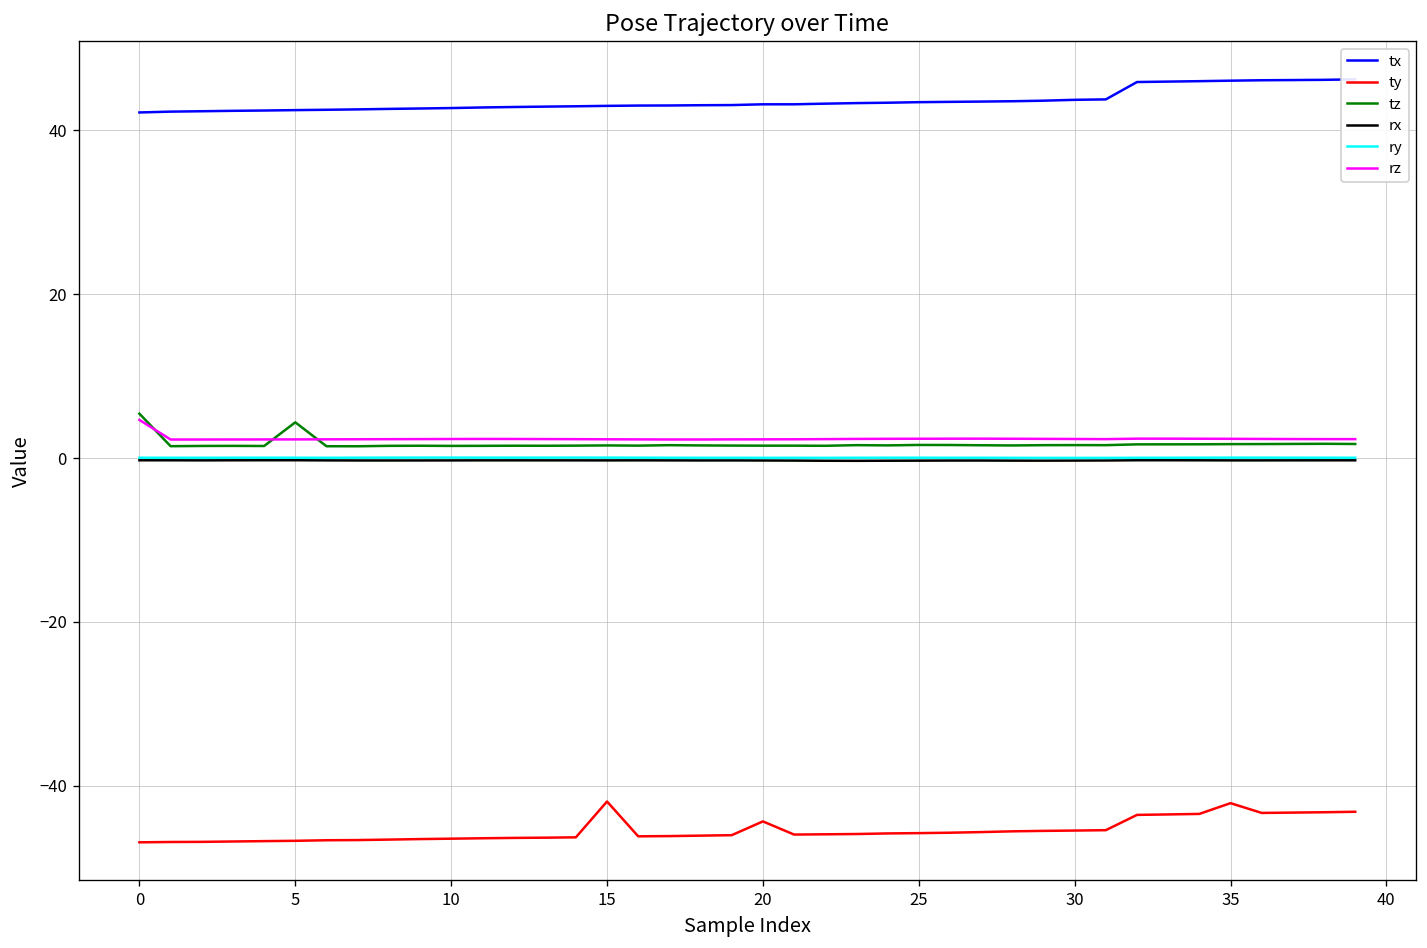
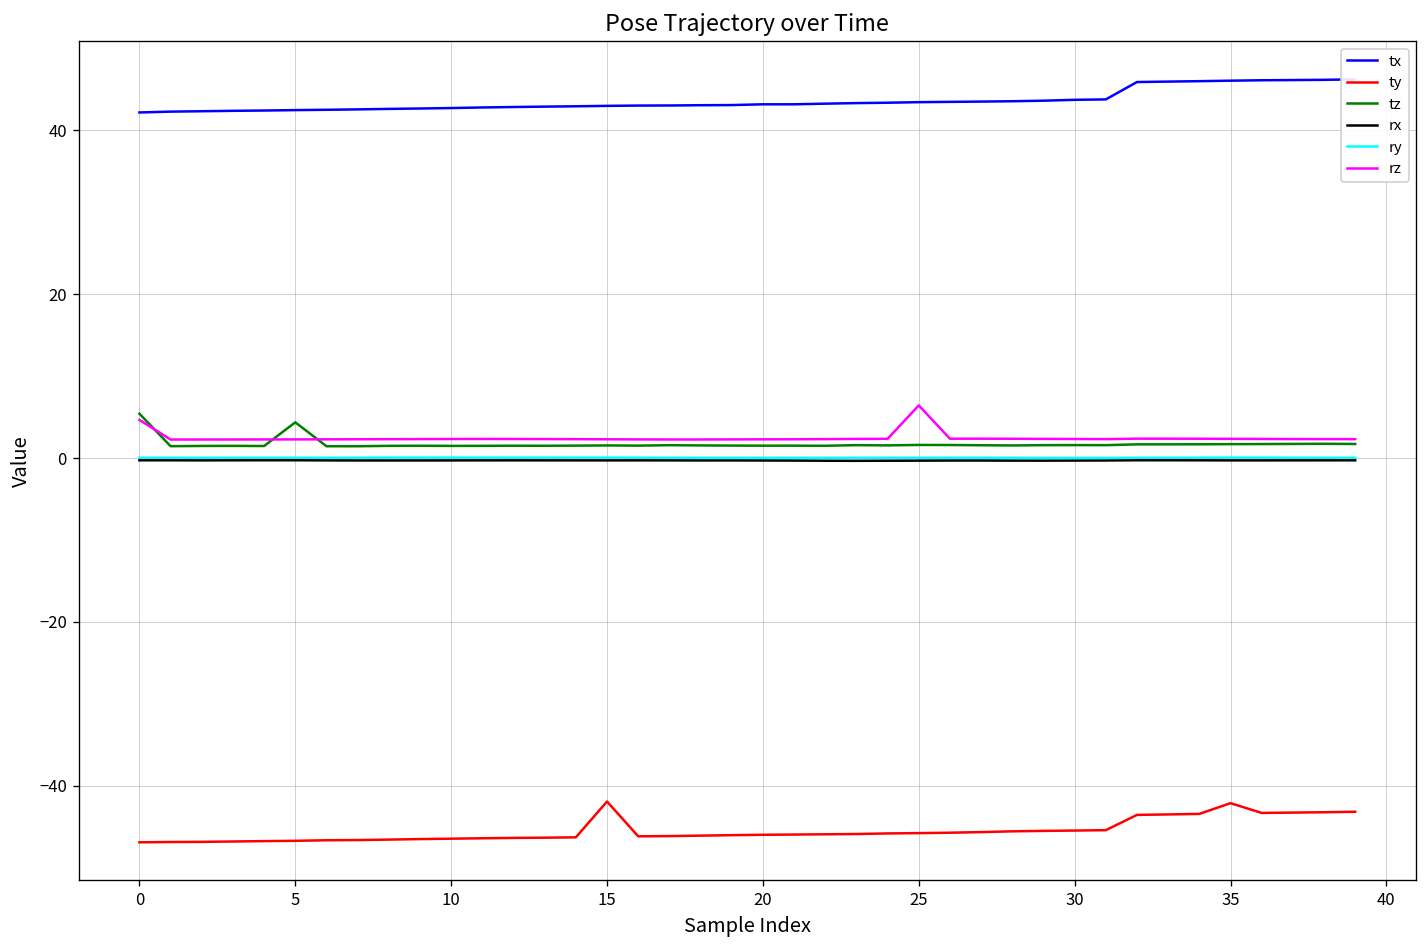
  {
    "tx": {
      "0": 42,
      "5": 42,
      "10": 43,
      "15": 43,
      "20": 43,
      "25": 43,
      "30": 44,
      "35": 46
    },
    "ty": {
      "0": -47,
      "5": -47,
      "10": -46,
      "15": -42,
-     "20": -44,
+     "20": -46,
      "25": -46,
      "30": -45,
      "35": -42
    },
    "tz": {
      "0": 5,
      "5": 4,
      "10": 1,
      "15": 2,
      "20": 2,
      "25": 2,
      "30": 2,
      "35": 2
    },
    "rz": {
      "0": 5,
      "5": 2,
      "10": 2,
      "15": 2,
      "20": 2,
-     "25": 2,
+     "25": 6,
      "30": 2,
      "35": 2
    }
  }
